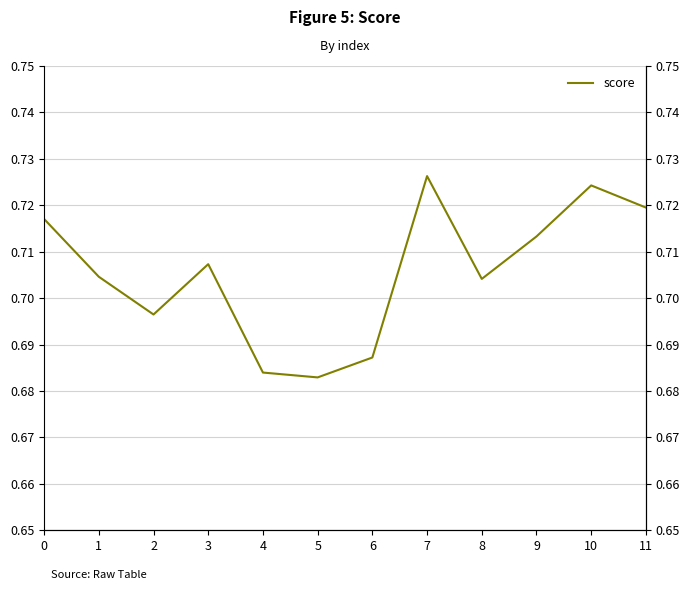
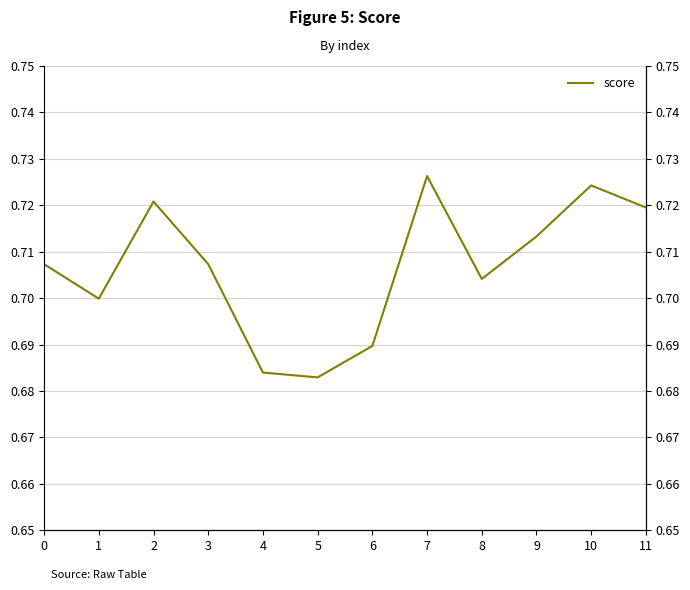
  {
-   "0": 0.717,
-   "1": 0.705,
-   "2": 0.696,
+   "0": 0.707,
+   "1": 0.700,
+   "2": 0.721,
    "3": 0.707,
    "4": 0.684,
    "5": 0.683,
-   "6": 0.687,
+   "6": 0.690,
    "7": 0.726,
    "8": 0.704,
    "9": 0.713,
    "10": 0.724,
    "11": 0.720
  }
